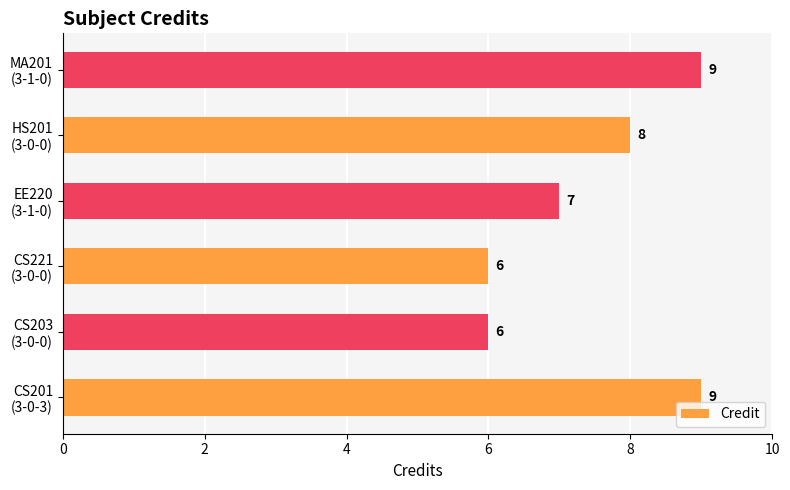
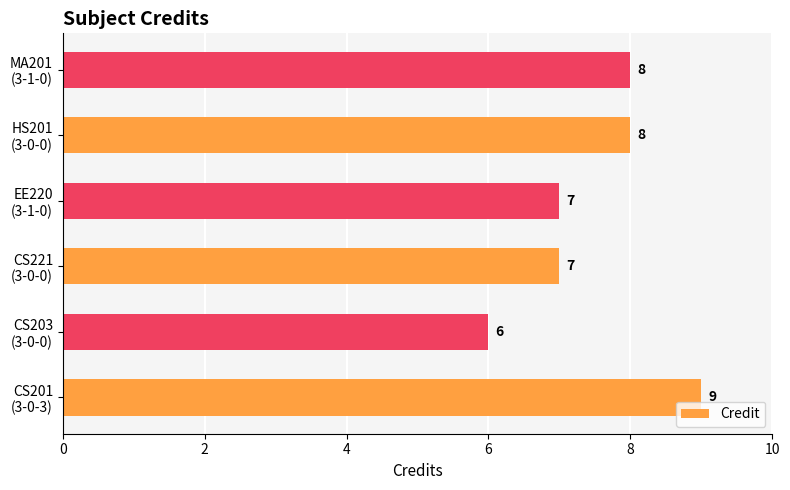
  {
-   "MA201 (3-1-0)": 9,
+   "MA201 (3-1-0)": 8,
    "HS201 (3-0-0)": 8,
    "EE220 (3-1-0)": 7,
-   "CS221 (3-0-0)": 6,
+   "CS221 (3-0-0)": 7,
    "CS203 (3-0-0)": 6
  }
